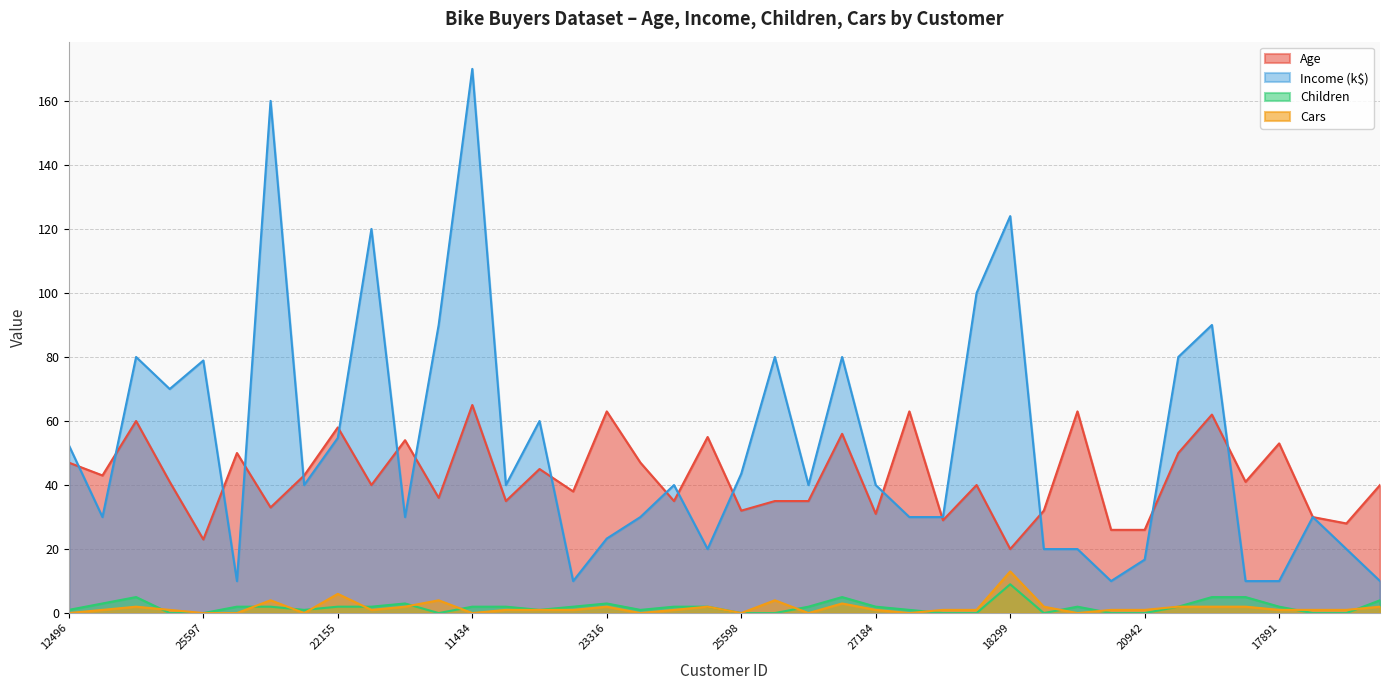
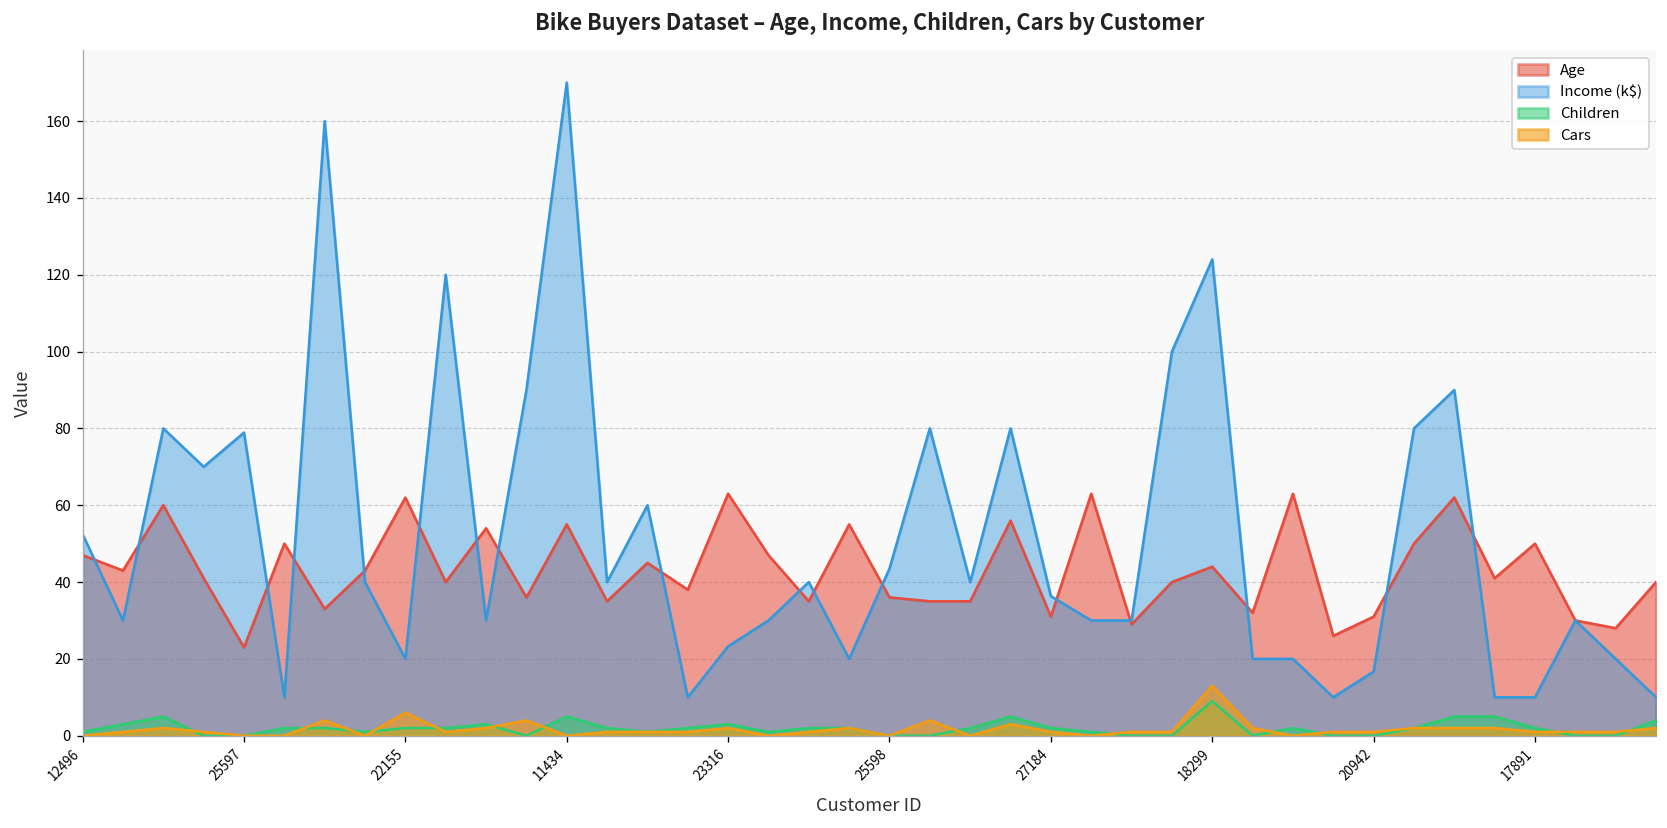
  {
    "Age": {
      "12496": 47,
      "25597": 23,
-     "22155": 58,
-     "11434": 65,
+     "22155": 62,
+     "11434": 55,
      "23316": 63,
-     "25598": 32,
+     "25598": 36,
      "27184": 31,
-     "18299": 20,
-     "20942": 26,
-     "17891": 53
+     "18299": 44,
+     "20942": 31,
+     "17891": 50
    },
    "Income (k$)": {
      "12496": 52,
      "25597": 79,
-     "22155": 55,
+     "22155": 20,
      "11434": 170,
      "23316": 23,
      "25598": 44,
-     "27184": 40,
+     "27184": 36,
      "18299": 124,
      "20942": 17,
      "17891": 10
    },
    "Children": {
      "12496": 1,
      "22155": 2,
-     "11434": 2,
+     "11434": 5,
      "23316": 3,
      "27184": 2,
      "18299": 9,
      "20942": 0,
      "17891": 2
    },
    "Cars": {
      "12496": 0,
      "22155": 6,
      "11434": 0,
      "23316": 2,
      "27184": 1,
      "18299": 13,
      "20942": 1,
      "17891": 1
    }
  }
